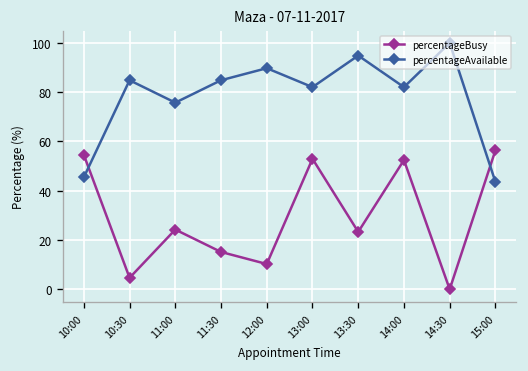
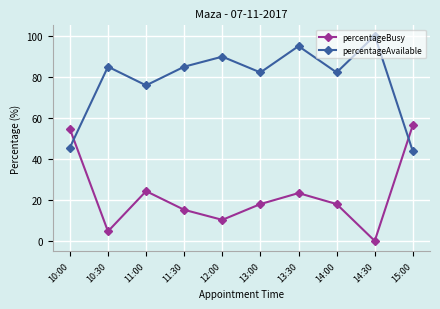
  {
    "percentageBusy": {
      "10:00": 55,
      "10:30": 5,
      "11:00": 24,
      "11:30": 15,
      "12:00": 10,
-     "13:00": 53,
+     "13:00": 18,
      "13:30": 23,
-     "14:00": 52,
+     "14:00": 18,
      "14:30": 0,
      "15:00": 56
    },
    "percentageAvailable": {
      "10:00": 45,
      "10:30": 85,
      "11:00": 76,
      "11:30": 85,
      "12:00": 90,
      "13:00": 82,
      "13:30": 95,
      "14:00": 82,
      "15:00": 44
    }
  }
